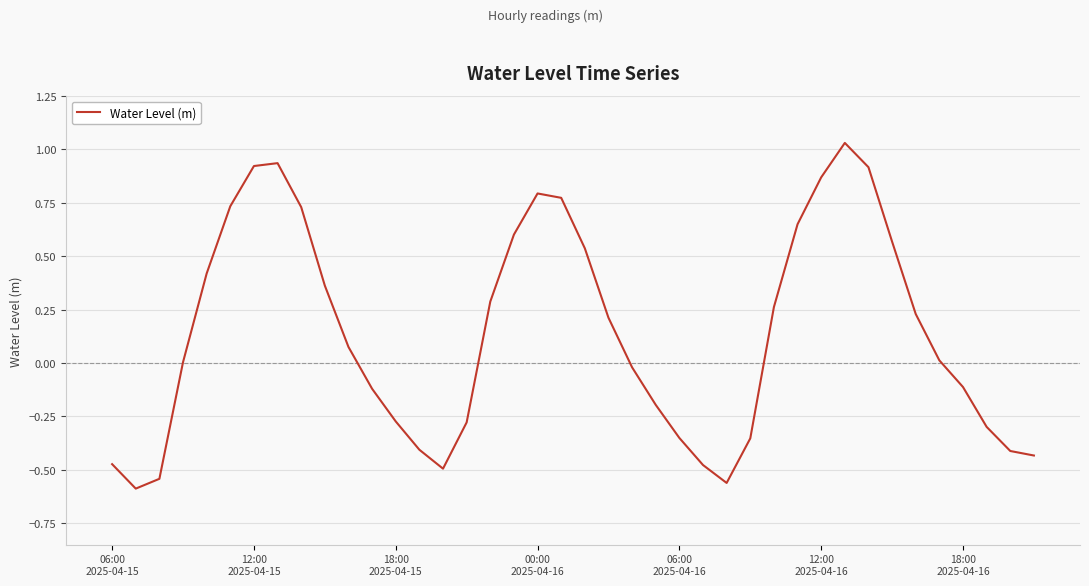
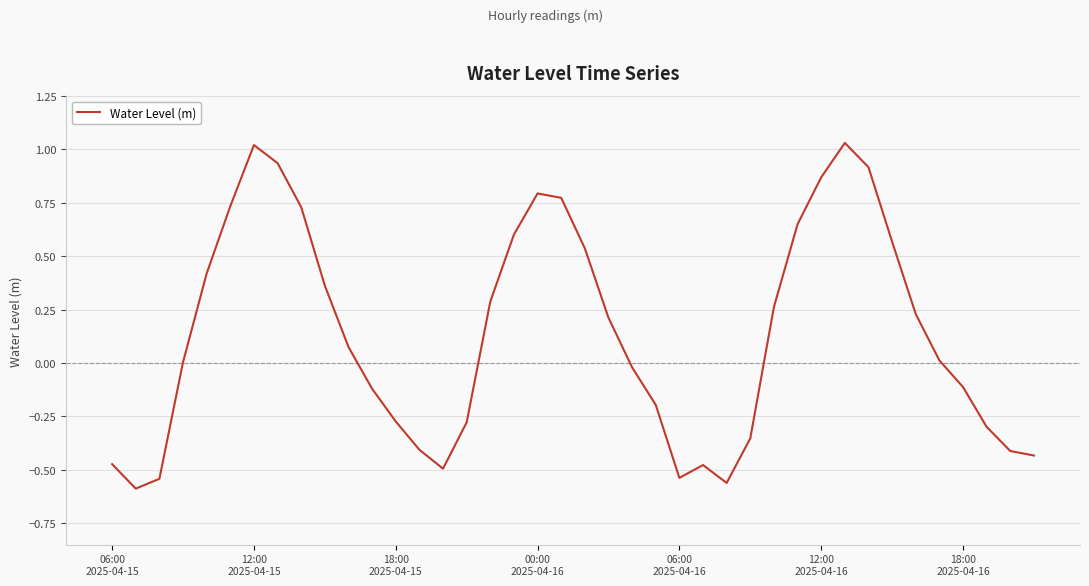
  {
    "06:00 2025-04-15": -0.47,
-   "12:00 2025-04-15": 0.92,
+   "12:00 2025-04-15": 1.02,
    "18:00 2025-04-15": -0.27,
    "00:00 2025-04-16": 0.79,
-   "06:00 2025-04-16": -0.35,
+   "06:00 2025-04-16": -0.54,
    "12:00 2025-04-16": 0.87,
    "18:00 2025-04-16": -0.11
  }
